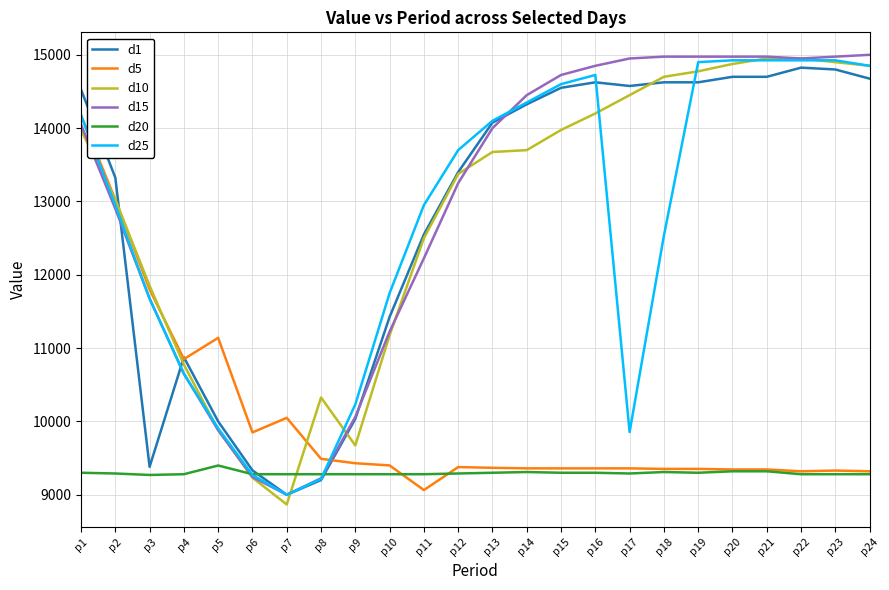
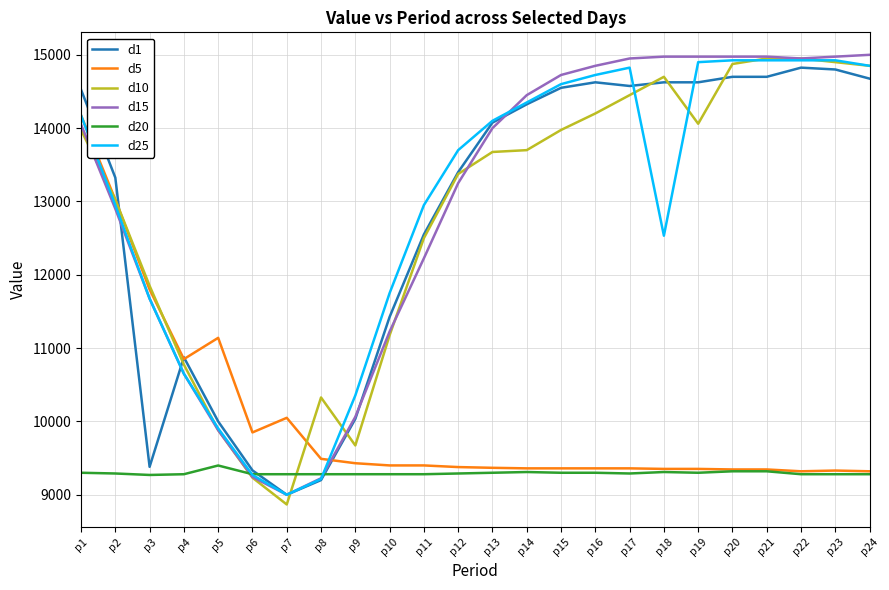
  {
    "d1": {
      "p1": 14500,
      "p2": 13300,
      "p3": 9400,
      "p5": 10000,
      "p6": 9300,
      "p10": 11400,
      "p11": 12600,
      "p15": 14600,
      "p16": 14600,
      "p17": 14600,
      "p18": 14600,
      "p19": 14600,
      "p20": 14700,
      "p21": 14700,
      "p22": 14800,
      "p23": 14800,
      "p24": 14700
    },
    "d5": {
      "p3": 11800,
      "p5": 11100,
      "p6": 9900,
      "p7": 10000,
      "p8": 9500,
      "p9": 9400,
      "p10": 9400,
-     "p11": 9100,
+     "p11": 9400,
      "p12": 9400,
      "p13": 9400,
      "p14": 9400,
      "p15": 9400,
      "p16": 9400,
      "p17": 9400,
      "p18": 9400,
      "p19": 9400,
      "p22": 9300,
      "p23": 9300,
      "p24": 9300
    },
    "d10": {
      "p1": 14000,
      "p3": 11900,
      "p4": 10800,
      "p7": 8900,
      "p8": 10300,
      "p9": 9700,
      "p10": 11200,
      "p11": 12500,
      "p13": 13700,
      "p14": 13700,
      "p15": 14000,
      "p16": 14200,
      "p17": 14500,
      "p18": 14700,
-     "p19": 14800,
+     "p19": 14100,
      "p20": 14900
    },
    "d15": {
      "p1": 14100,
      "p2": 12900,
      "p10": 11200,
      "p11": 12200,
      "p12": 13300,
      "p13": 14000,
      "p14": 14500,
      "p15": 14700,
      "p16": 14900,
      "p17": 15000,
      "p18": 15000,
      "p19": 15000,
      "p20": 15000,
      "p23": 15000,
      "p24": 15000
    },
    "d20": {
      "p1": 9300,
      "p2": 9300,
      "p3": 9300,
      "p4": 9300,
      "p5": 9400,
      "p7": 9300,
      "p8": 9300,
      "p9": 9300,
      "p10": 9300,
      "p11": 9300,
      "p12": 9300,
      "p13": 9300,
      "p14": 9300,
      "p15": 9300,
      "p16": 9300,
      "p17": 9300,
      "p18": 9300,
      "p19": 9300,
      "p22": 9300,
      "p23": 9300,
      "p24": 9300
    },
    "d25": {
      "p2": 13000,
-     "p9": 10200,
+     "p9": 10400,
      "p10": 11800,
      "p11": 13000,
      "p12": 13700,
      "p15": 14600,
      "p16": 14700,
-     "p17": 9900,
+     "p17": 14800,
      "p18": 12500,
      "p19": 14900,
      "p20": 14900
    }
  }
